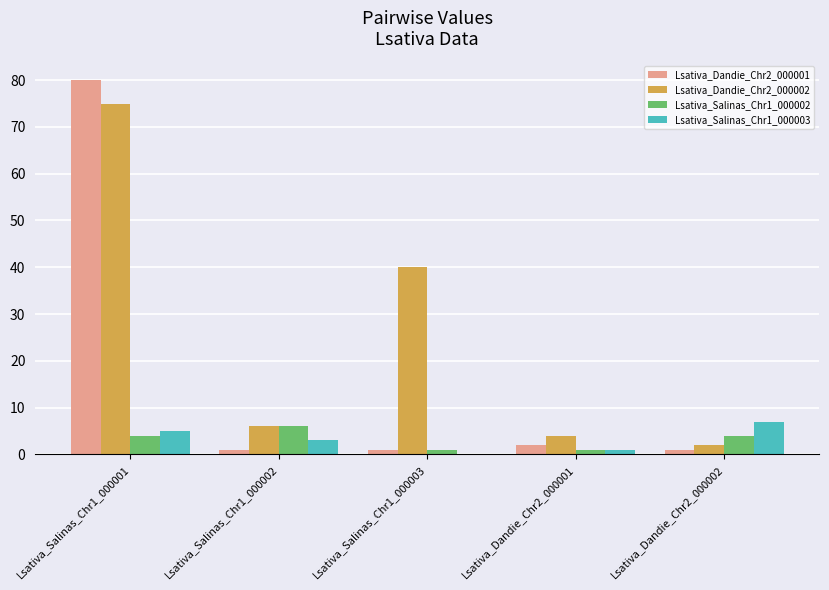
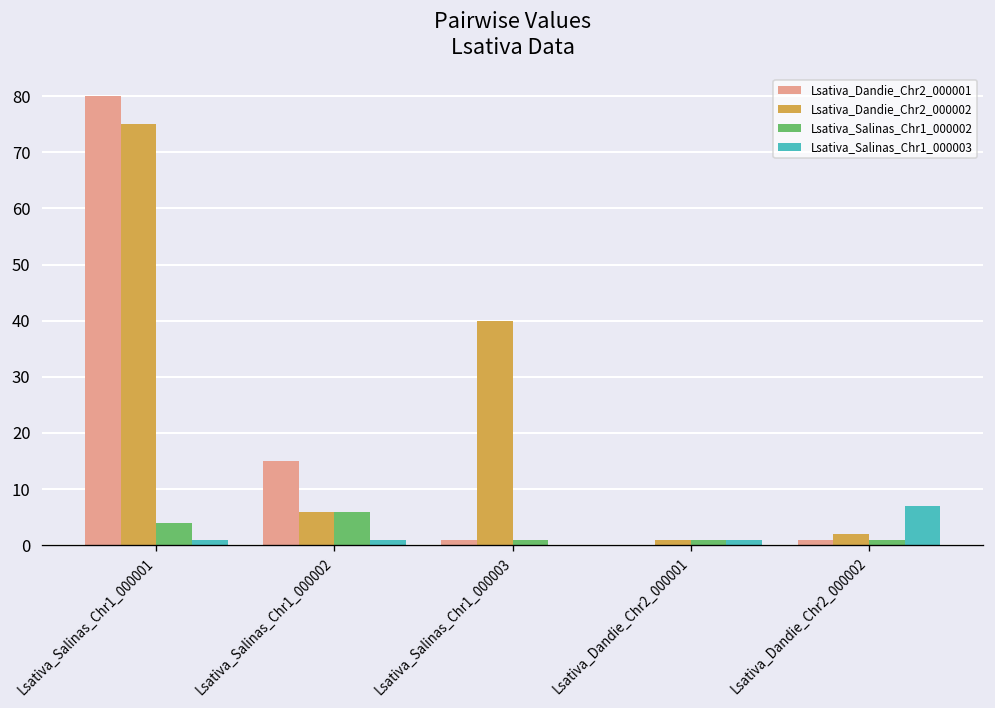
  {
    "Lsativa_Dandie_Chr2_000001": {
      "Lsativa_Salinas_Chr1_000001": 80,
-     "Lsativa_Salinas_Chr1_000002": 1,
+     "Lsativa_Salinas_Chr1_000002": 15,
      "Lsativa_Salinas_Chr1_000003": 1,
-     "Lsativa_Dandie_Chr2_000001": 2,
+     "Lsativa_Dandie_Chr2_000001": 0,
      "Lsativa_Dandie_Chr2_000002": 1
    },
    "Lsativa_Dandie_Chr2_000002": {
      "Lsativa_Salinas_Chr1_000001": 75,
      "Lsativa_Salinas_Chr1_000002": 6,
      "Lsativa_Salinas_Chr1_000003": 40,
-     "Lsativa_Dandie_Chr2_000001": 4,
+     "Lsativa_Dandie_Chr2_000001": 1,
      "Lsativa_Dandie_Chr2_000002": 2
    },
    "Lsativa_Salinas_Chr1_000002": {
      "Lsativa_Salinas_Chr1_000001": 4,
      "Lsativa_Salinas_Chr1_000002": 6,
      "Lsativa_Salinas_Chr1_000003": 1,
      "Lsativa_Dandie_Chr2_000001": 1,
-     "Lsativa_Dandie_Chr2_000002": 4
+     "Lsativa_Dandie_Chr2_000002": 1
    },
    "Lsativa_Salinas_Chr1_000003": {
-     "Lsativa_Salinas_Chr1_000001": 5,
-     "Lsativa_Salinas_Chr1_000002": 3,
+     "Lsativa_Salinas_Chr1_000001": 1,
+     "Lsativa_Salinas_Chr1_000002": 1,
      "Lsativa_Salinas_Chr1_000003": 0,
      "Lsativa_Dandie_Chr2_000001": 1,
      "Lsativa_Dandie_Chr2_000002": 7
    }
  }
